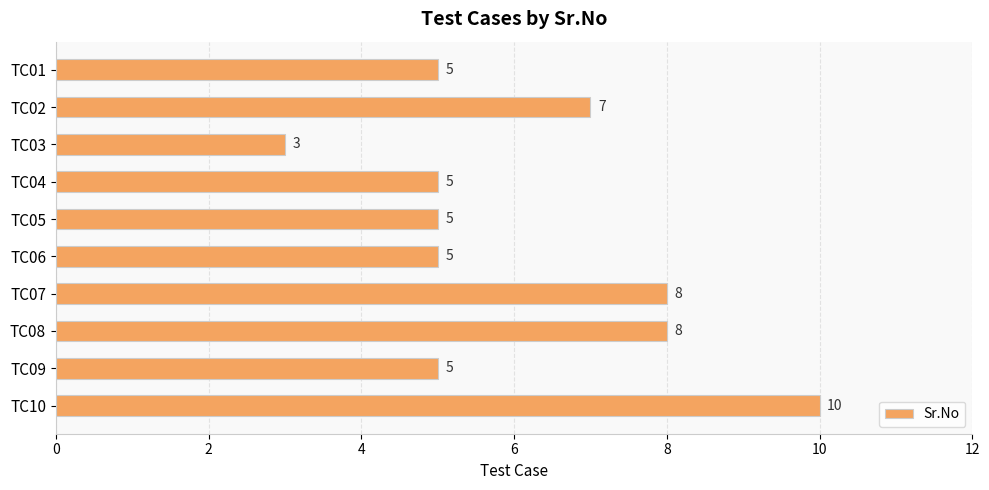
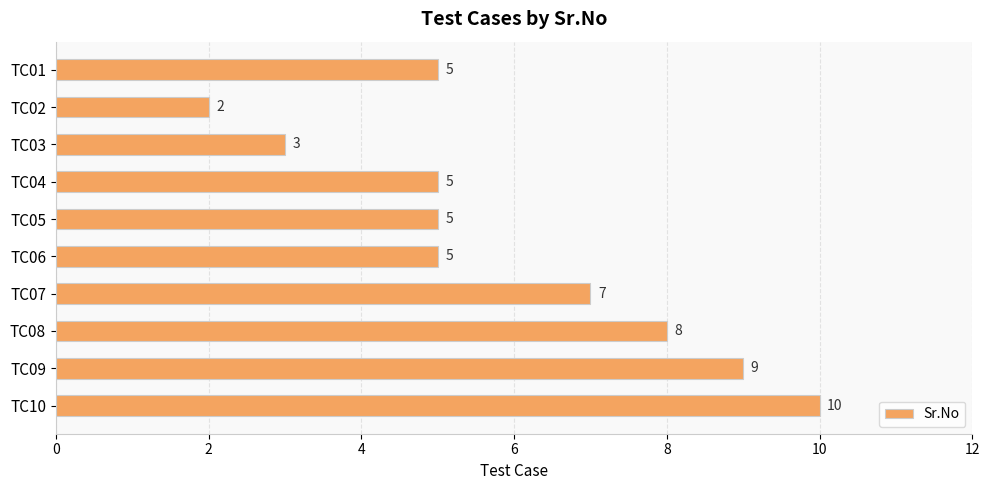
  {
    "TC01": 5,
-   "TC02": 7,
+   "TC02": 2,
    "TC03": 3,
    "TC04": 5,
    "TC05": 5,
    "TC06": 5,
-   "TC07": 8,
+   "TC07": 7,
    "TC08": 8,
-   "TC09": 5,
+   "TC09": 9,
    "TC10": 10
  }
